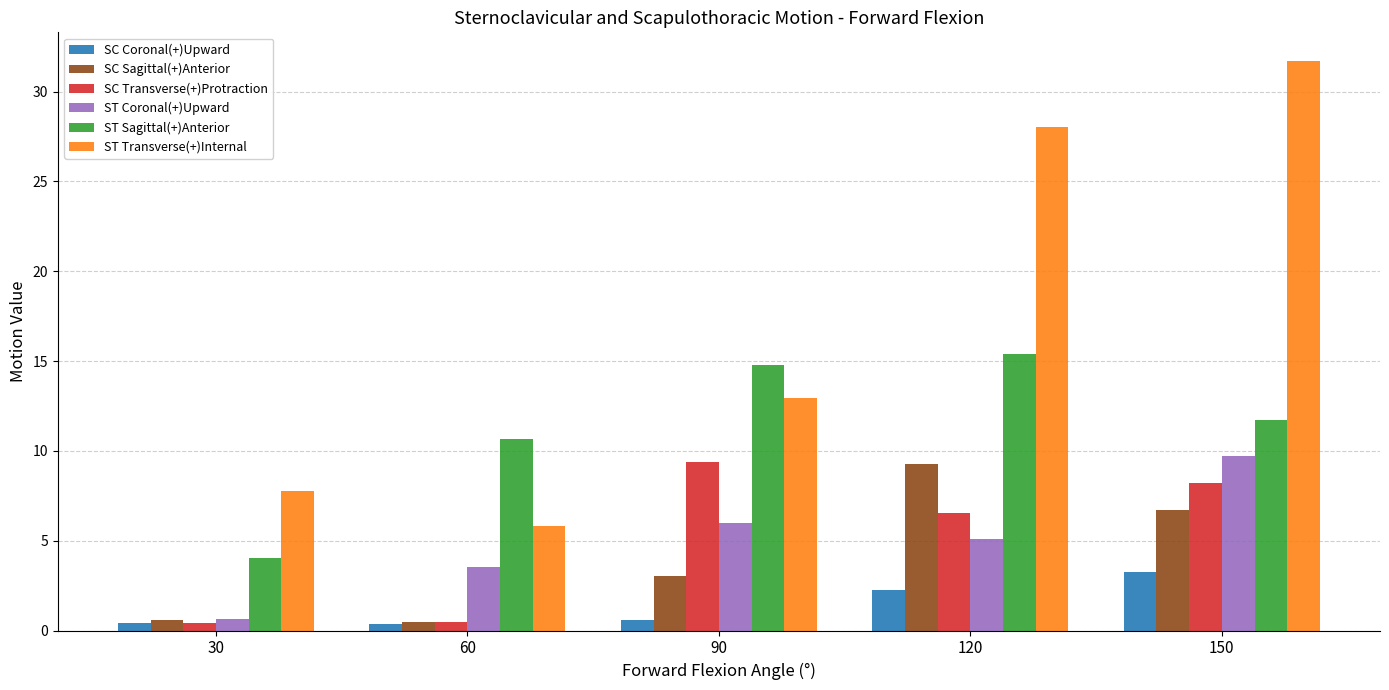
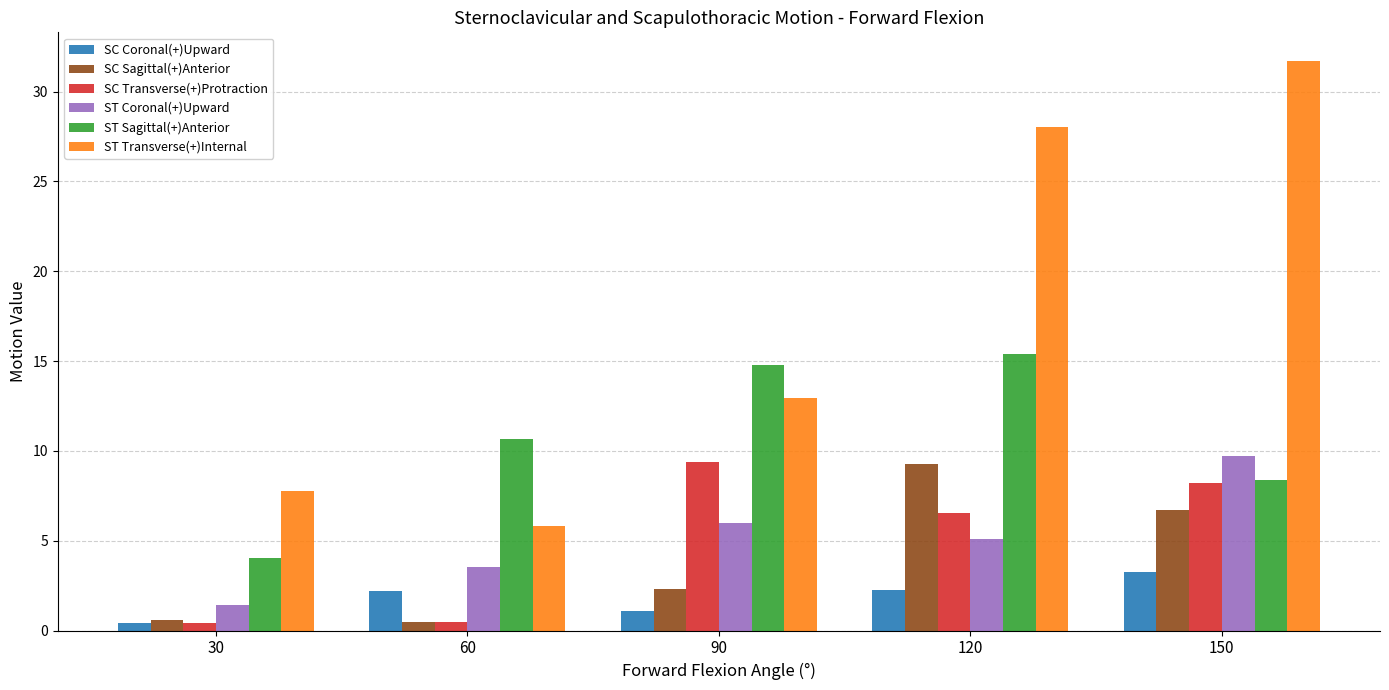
  {
    "SC Coronal(+)Upward": {
      "30": 0.4,
-     "60": 0.4,
-     "90": 0.6,
+     "60": 2.2,
+     "90": 1.1,
      "120": 2.3,
      "150": 3.3
    },
    "SC Sagittal(+)Anterior": {
      "30": 0.6,
      "60": 0.5,
-     "90": 3.1,
+     "90": 2.3,
      "120": 9.3,
      "150": 6.7
    },
    "SC Transverse(+)Protraction": {
      "30": 0.4,
      "60": 0.4,
      "90": 9.4,
      "120": 6.6,
      "150": 8.2
    },
    "ST Coronal(+)Upward": {
-     "30": 0.7,
+     "30": 1.4,
      "60": 3.5,
      "90": 6.0,
      "120": 5.1,
      "150": 9.7
    },
    "ST Sagittal(+)Anterior": {
      "30": 4.0,
      "60": 10.7,
      "90": 14.8,
      "120": 15.4,
-     "150": 11.7
+     "150": 8.4
    },
    "ST Transverse(+)Internal": {
      "30": 7.8,
      "60": 5.8,
      "90": 13.0,
      "120": 28.0,
      "150": 31.7
    }
  }
